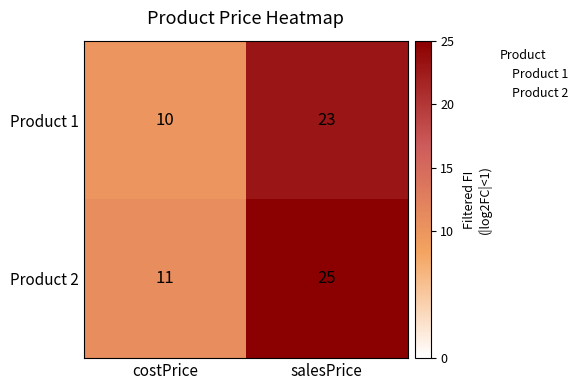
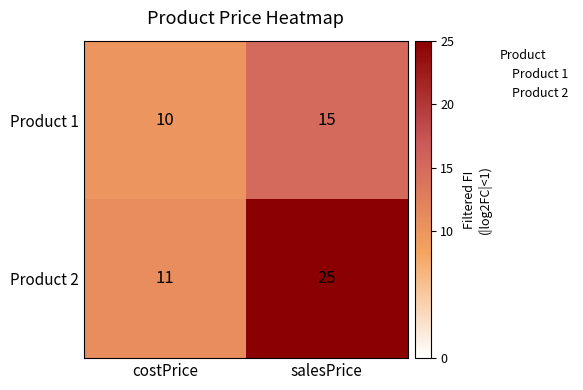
  {
    "Product 1": {
      "costPrice": 10,
-     "salesPrice": 23
+     "salesPrice": 15
    },
    "Product 2": {
      "costPrice": 11,
      "salesPrice": 25
    }
  }
